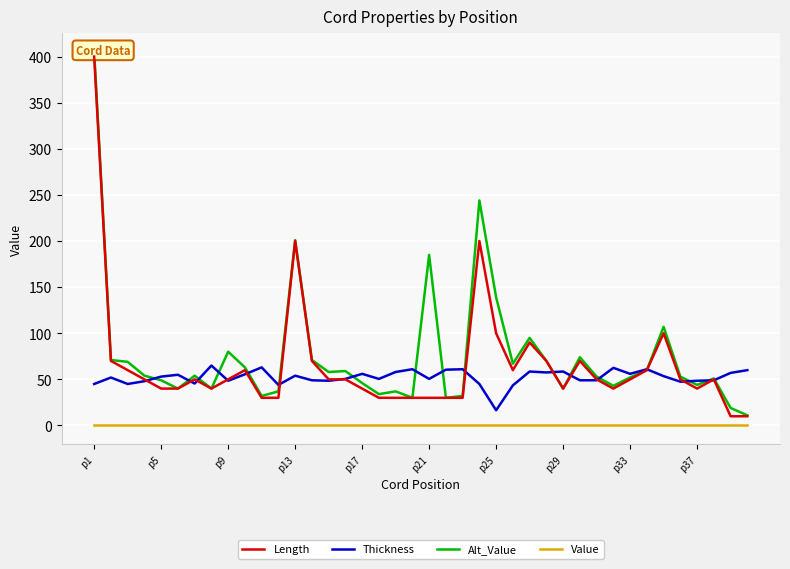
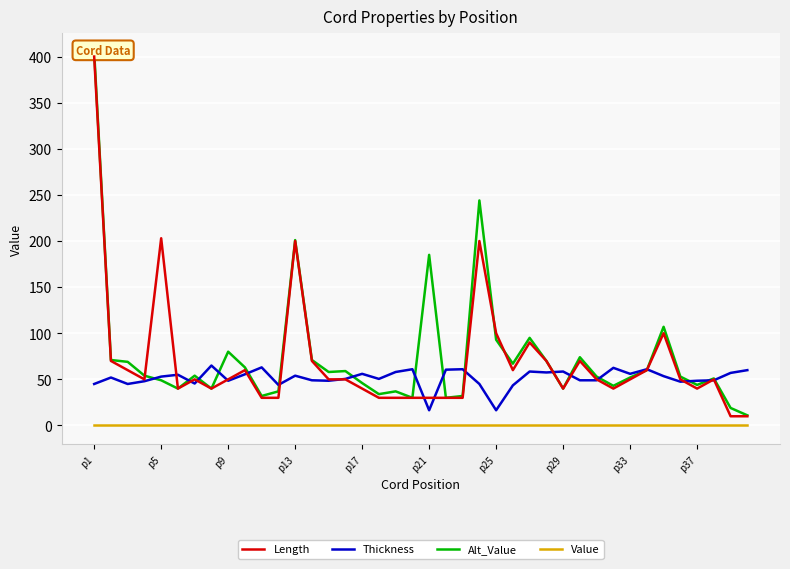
  {
    "Length": {
-     "p5": 40,
+     "p5": 200,
      "p17": 40,
      "p21": 30,
      "p25": 100,
      "p37": 40
    },
    "Thickness": {
      "p1": 50,
      "p5": 50,
      "p13": 50,
      "p17": 60,
-     "p21": 50,
+     "p21": 20,
      "p25": 20,
      "p29": 60,
      "p33": 60,
      "p37": 50
    },
    "Alt_Value": {
      "p5": 50,
      "p9": 80,
      "p17": 50,
      "p21": 190,
-     "p25": 140,
+     "p25": 90,
      "p37": 40
    },
    "Value": {
      "p1": 0,
      "p5": 0,
      "p9": 0,
      "p13": 0,
      "p17": 0,
      "p21": 0,
      "p25": 0,
      "p29": 0,
      "p33": 0,
      "p37": 0
    }
  }
